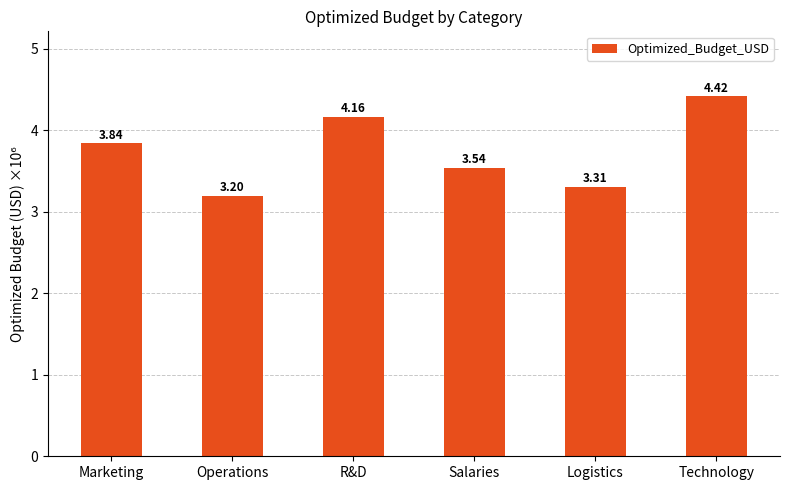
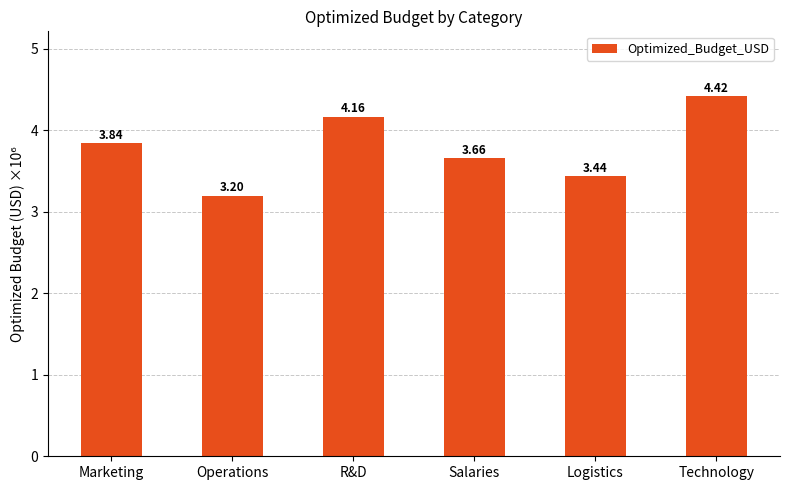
  {
    "Marketing": 3.84,
    "Operations": 3.20,
    "R&D": 4.16,
-   "Salaries": 3.54,
-   "Logistics": 3.31,
+   "Salaries": 3.66,
+   "Logistics": 3.44,
    "Technology": 4.42
  }
